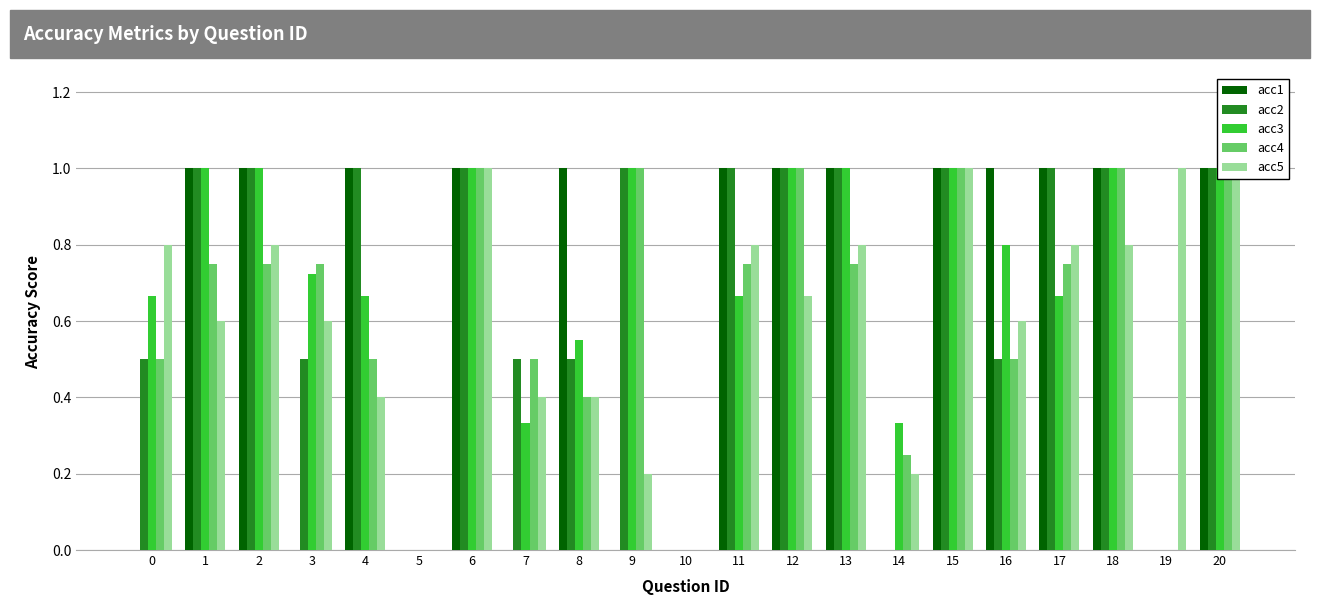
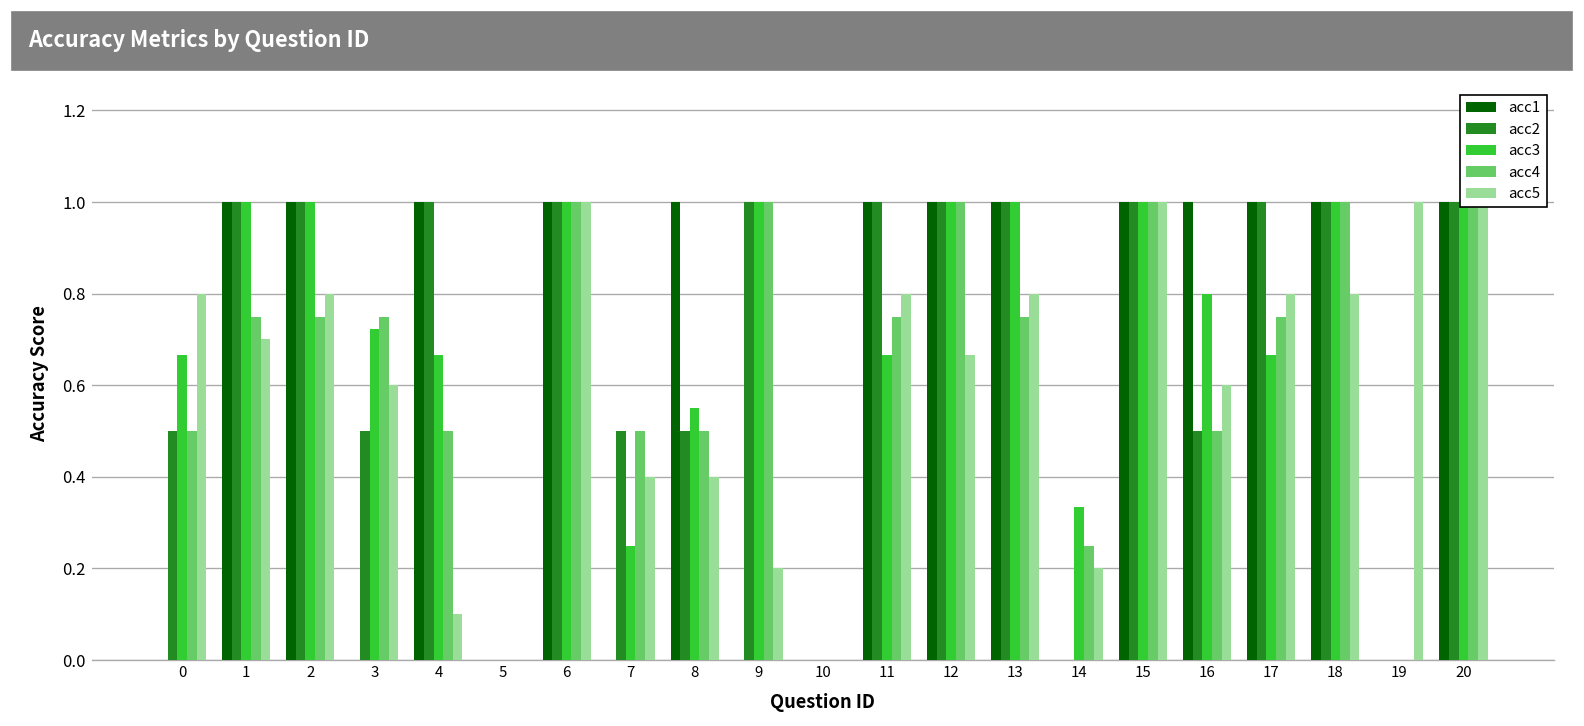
  {
    "acc1": {
      "0": 0.00,
      "1": 1.00,
      "2": 1.00,
      "3": 0.00,
      "4": 1.00,
      "5": 0.00,
      "6": 1.00,
      "7": 0.00,
      "8": 1.00,
      "9": 0.00,
      "10": 0.00,
      "11": 1.00,
      "12": 1.00,
      "13": 1.00,
      "14": 0.00,
      "15": 1.00,
      "16": 1.00,
      "17": 1.00,
      "18": 1.00,
      "19": 0.00,
      "20": 1.00
    },
    "acc2": {
      "0": 0.50,
      "1": 1.00,
      "2": 1.00,
      "3": 0.50,
      "4": 1.00,
      "5": 0.00,
      "6": 1.00,
      "7": 0.50,
      "8": 0.50,
      "9": 1.00,
      "10": 0.00,
      "11": 1.00,
      "12": 1.00,
      "13": 1.00,
      "14": 0.00,
      "15": 1.00,
      "16": 0.50,
      "17": 1.00,
      "18": 1.00,
      "19": 0.00,
      "20": 1.00
    },
    "acc3": {
      "0": 0.67,
      "1": 1.00,
      "2": 1.00,
      "3": 0.72,
      "4": 0.67,
      "5": 0.00,
      "6": 1.00,
-     "7": 0.33,
+     "7": 0.25,
      "8": 0.55,
      "9": 1.00,
      "10": 0.00,
      "11": 0.67,
      "12": 1.00,
      "13": 1.00,
      "14": 0.33,
      "15": 1.00,
      "16": 0.80,
      "17": 0.67,
      "18": 1.00,
      "19": 0.00
    },
    "acc4": {
      "0": 0.5,
      "1": 0.75,
      "2": 0.75,
      "3": 0.75,
      "4": 0.5,
      "5": 0.0,
      "6": 1.0,
      "7": 0.5,
-     "8": 0.4,
+     "8": 0.5,
      "9": 1.0,
      "10": 0.0,
      "11": 0.75,
      "12": 1.0,
      "13": 0.75,
      "14": 0.25,
      "15": 1.0,
      "16": 0.5,
      "17": 0.75,
      "18": 1.0,
      "19": 0.0
    },
    "acc5": {
      "0": 0.8,
-     "1": 0.6,
+     "1": 0.7,
      "2": 0.8,
      "3": 0.6,
-     "4": 0.4,
+     "4": 0.1,
      "5": 0.0,
      "6": 1.0,
      "7": 0.4,
      "8": 0.4,
      "9": 0.2,
      "10": 0.0,
      "11": 0.8,
      "12": 0.67,
      "13": 0.8,
      "14": 0.2,
      "15": 1.0,
      "16": 0.6,
      "17": 0.8,
      "18": 0.8,
      "19": 1.0
    }
  }
